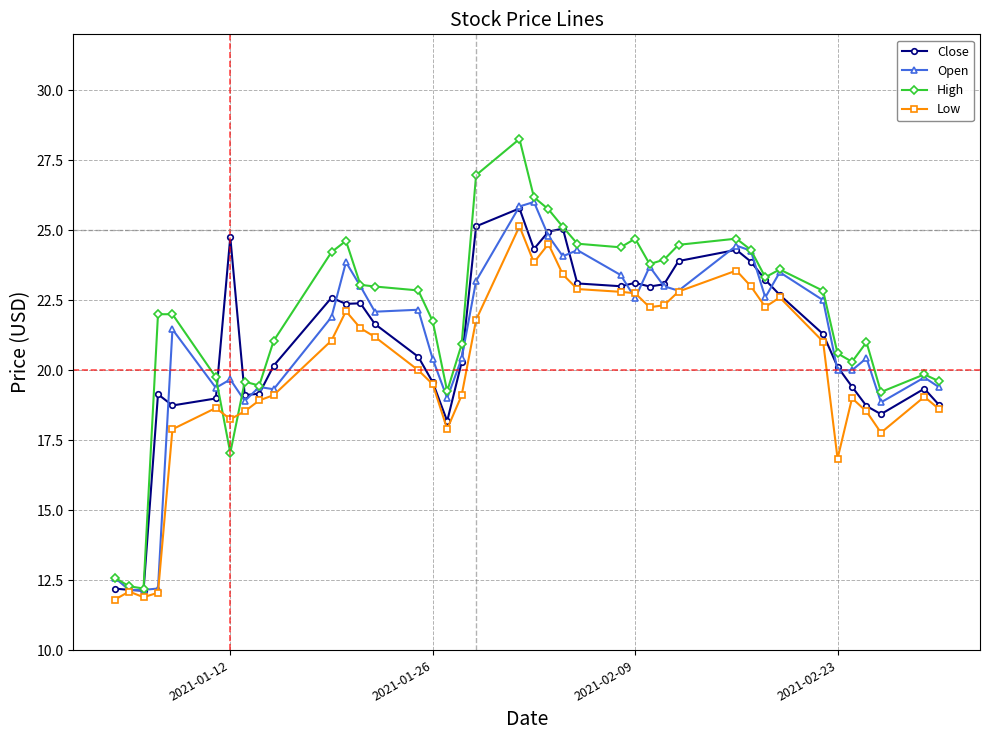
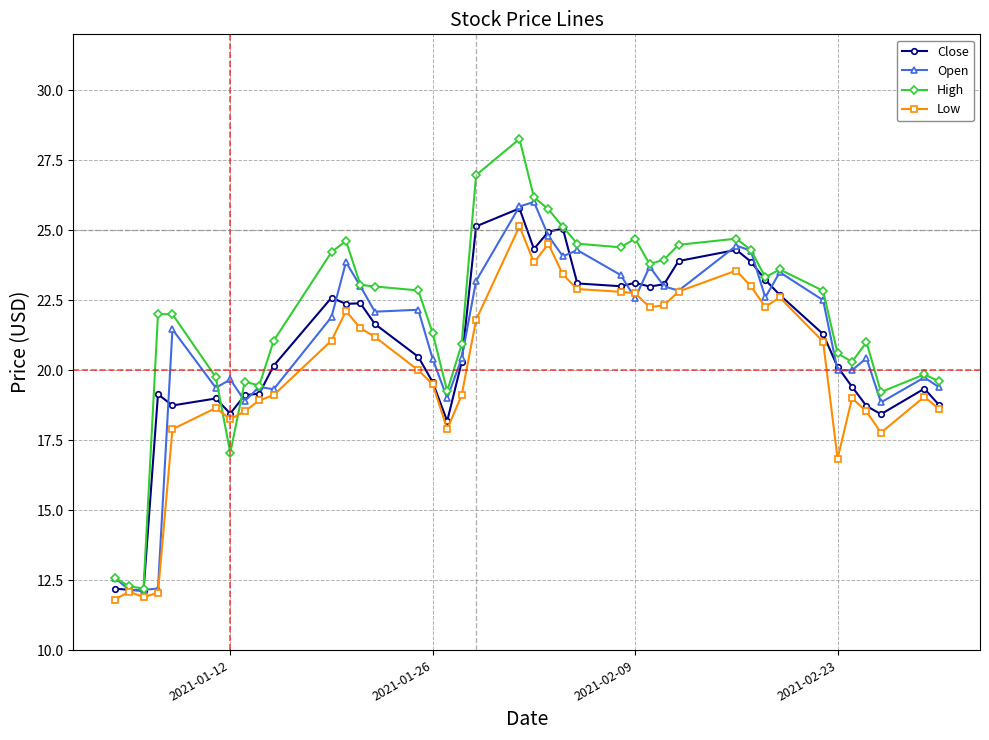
  {
    "Close": {
-     "2021-01-12": 24.8,
+     "2021-01-12": 18.5,
      "2021-02-09": 23.1,
      "2021-02-23": 20.1
    },
    "Open": {
      "2021-01-12": 19.7,
      "2021-01-26": 20.4,
      "2021-02-09": 22.6,
      "2021-02-23": 20.0
    },
    "High": {
      "2021-01-12": 17.0,
-     "2021-01-26": 21.8,
+     "2021-01-26": 21.3,
      "2021-02-09": 24.7,
      "2021-02-23": 20.6
    },
    "Low": {
      "2021-01-12": 18.3,
      "2021-02-09": 22.8,
      "2021-02-23": 16.8
    }
  }
